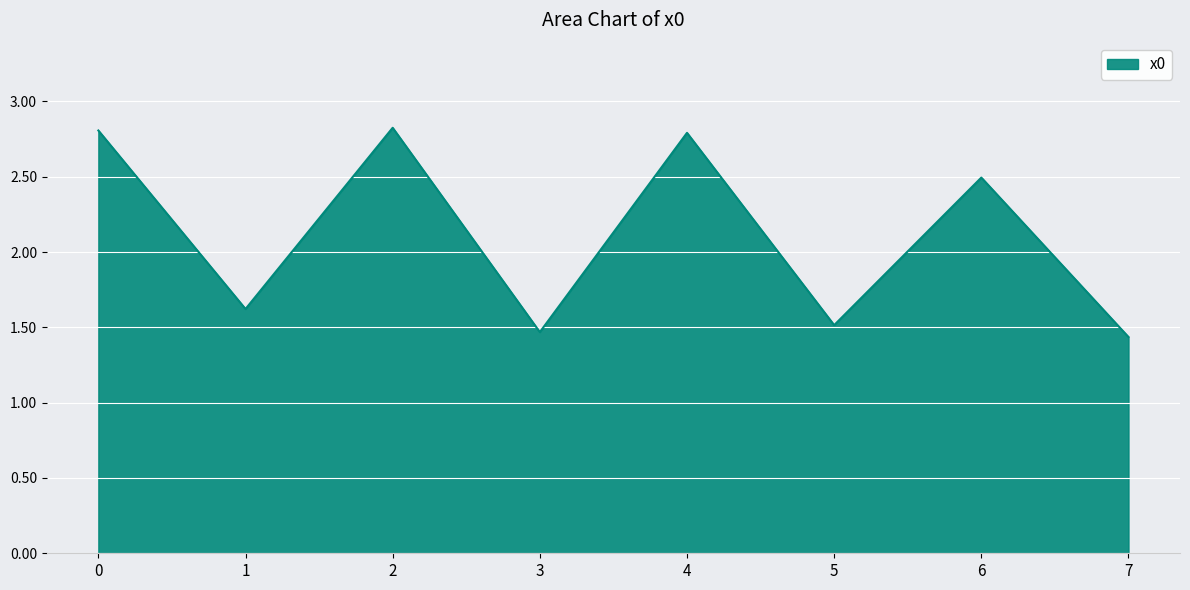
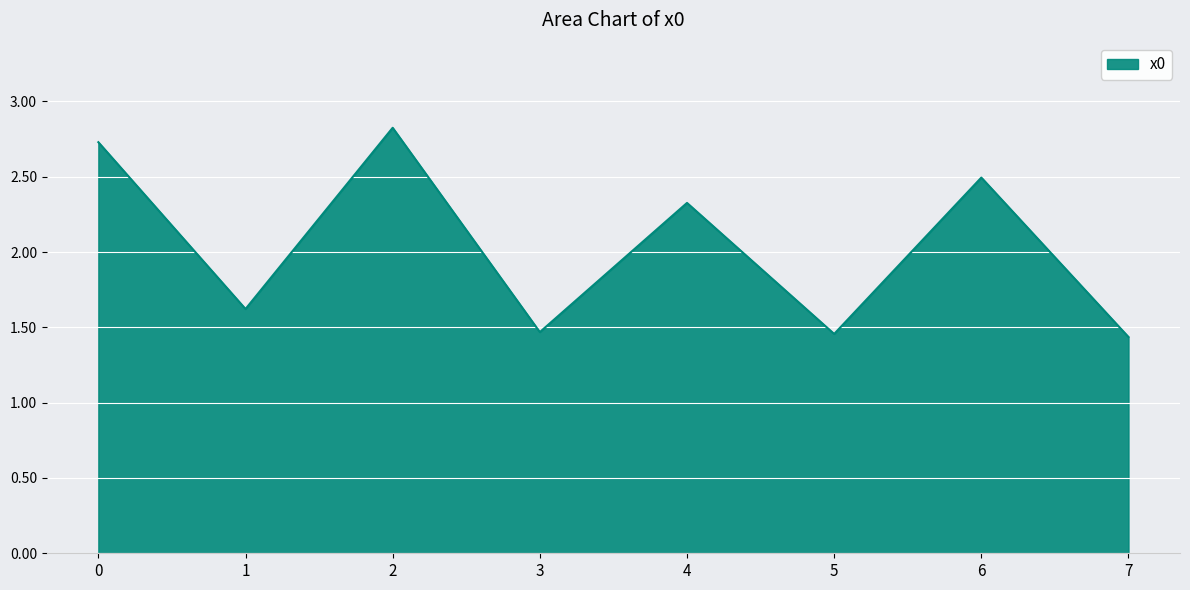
  {
-   "0": 2.81,
+   "0": 2.73,
    "1": 1.62,
    "2": 2.82,
    "3": 1.47,
-   "4": 2.79,
-   "5": 1.51,
+   "4": 2.33,
+   "5": 1.46,
    "6": 2.49,
    "7": 1.44
  }
